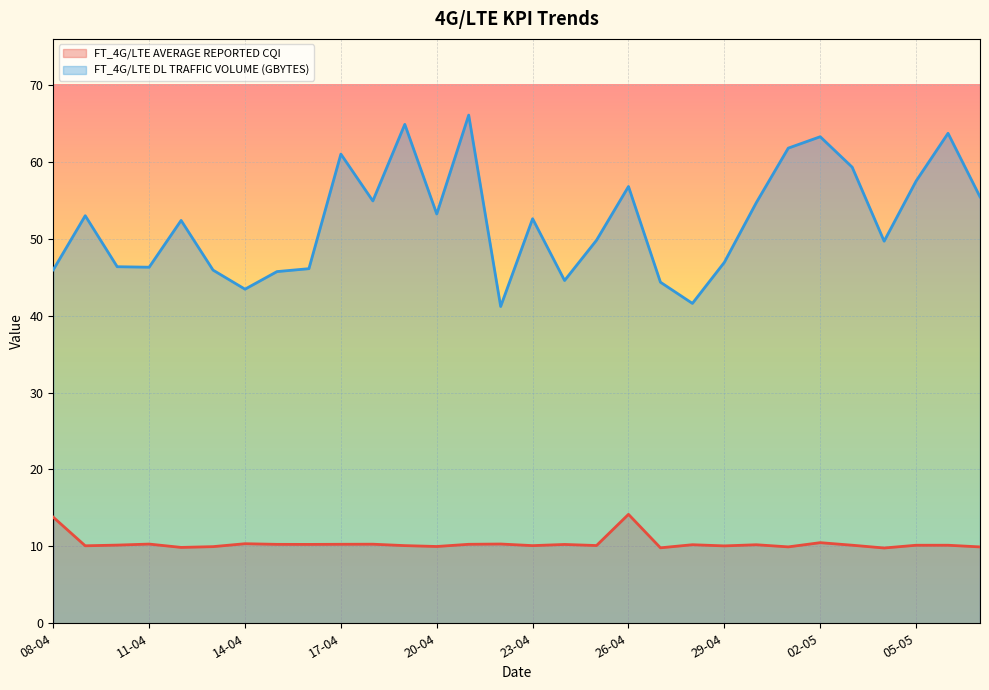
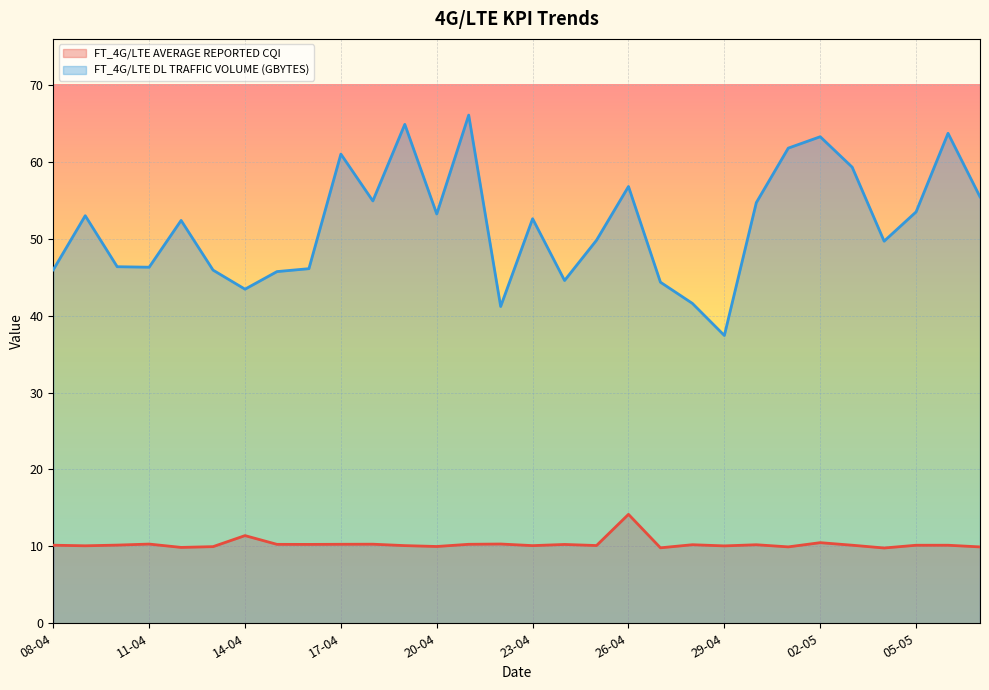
  {
    "FT_4G/LTE AVERAGE REPORTED CQI": {
-     "08-04": 14,
+     "08-04": 10,
      "11-04": 10,
-     "14-04": 10,
+     "14-04": 11,
      "17-04": 10,
      "20-04": 10,
      "23-04": 10,
      "26-04": 14,
      "29-04": 10,
      "02-05": 10,
      "05-05": 10
    },
    "FT_4G/LTE DL TRAFFIC VOLUME (GBYTES)": {
      "08-04": 46,
      "11-04": 46,
      "14-04": 43,
      "17-04": 61,
      "20-04": 53,
      "23-04": 53,
      "26-04": 57,
-     "29-04": 47,
+     "29-04": 37,
      "02-05": 63,
-     "05-05": 57
+     "05-05": 53
    }
  }
